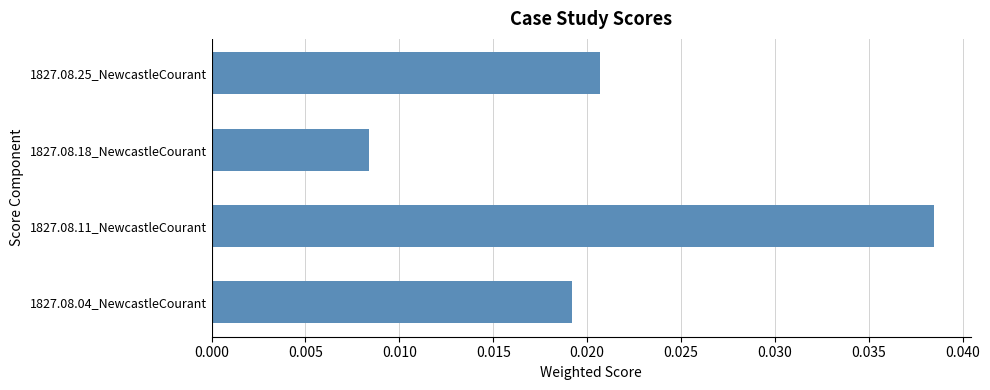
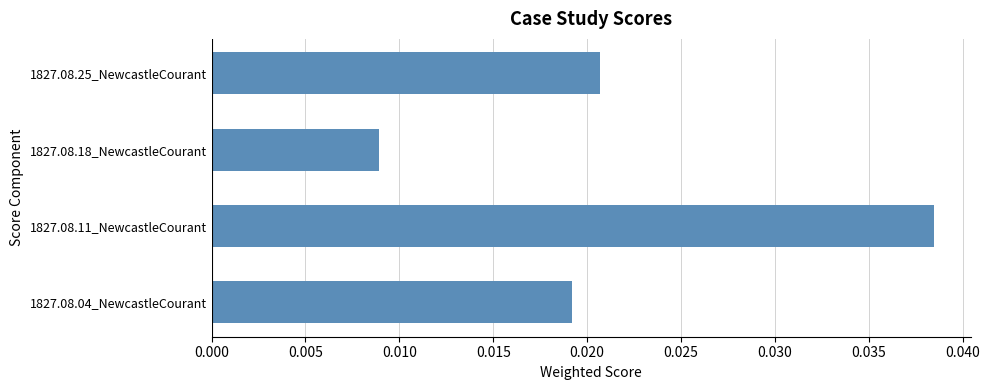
  {
    "1827.08.25_NewcastleCourant": 0.0207,
-   "1827.08.18_NewcastleCourant": 0.0084,
+   "1827.08.18_NewcastleCourant": 0.0089,
    "1827.08.11_NewcastleCourant": 0.0385,
    "1827.08.04_NewcastleCourant": 0.0192
  }
